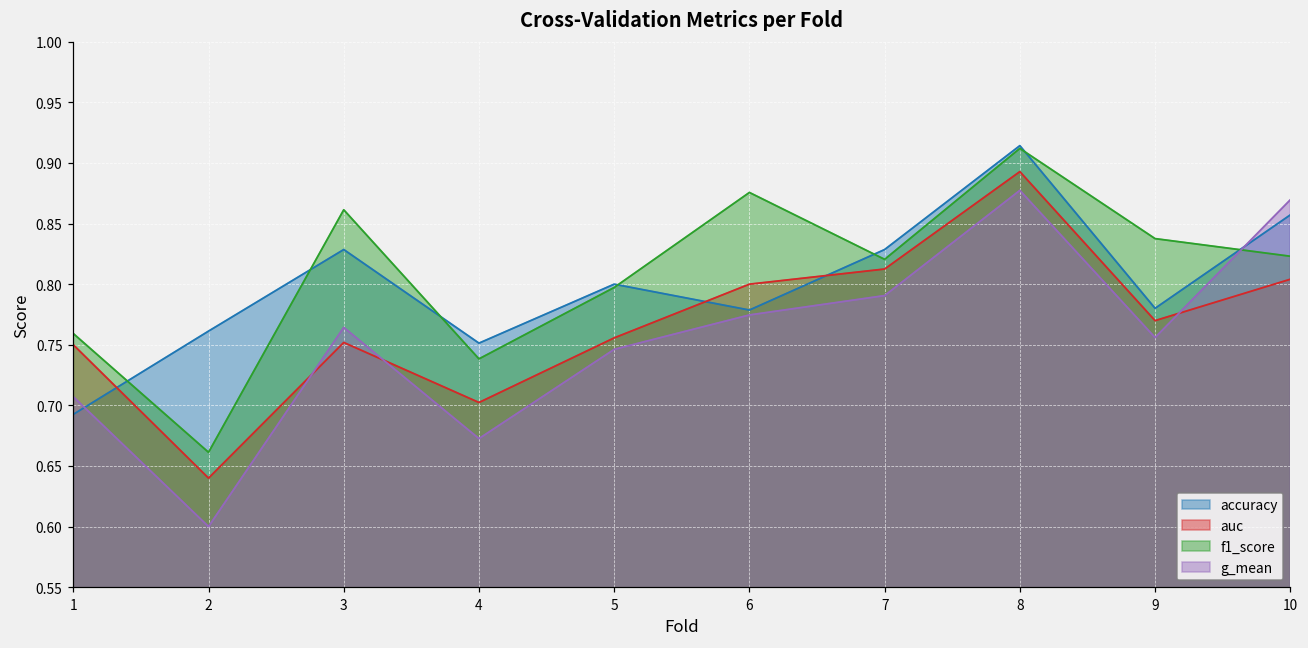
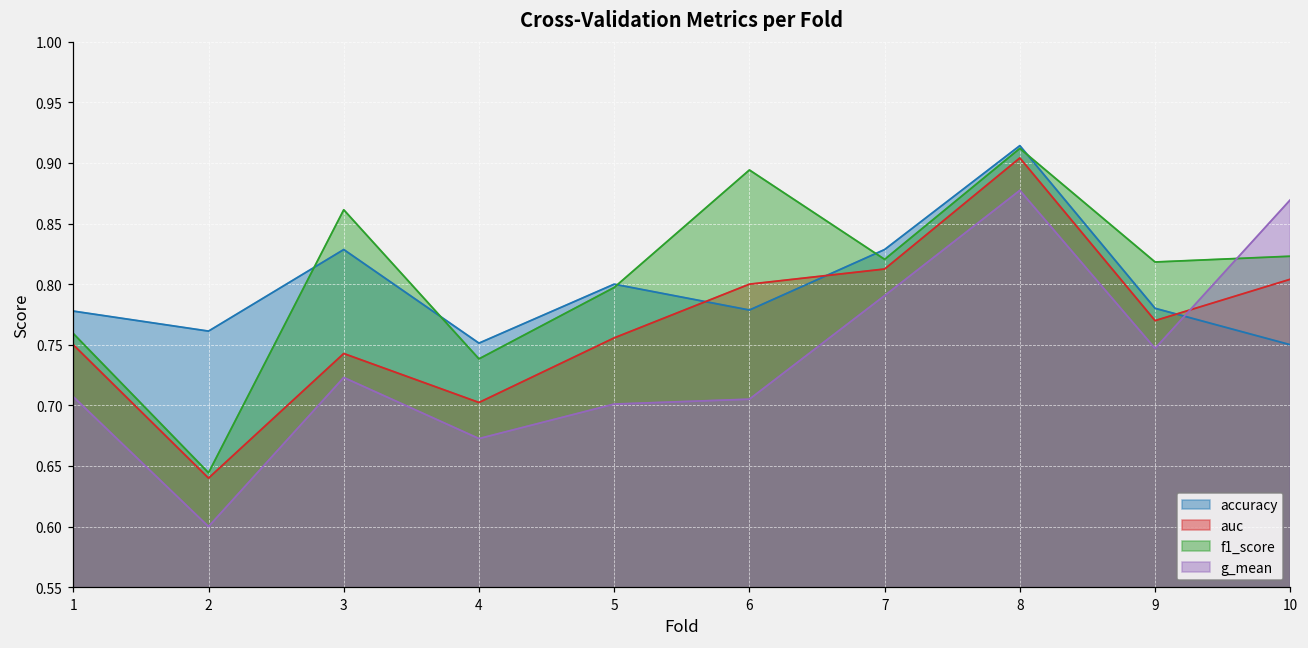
  {
    "accuracy": {
-     "1": 0.693,
+     "1": 0.778,
      "2": 0.761,
      "3": 0.829,
      "4": 0.751,
      "5": 0.800,
      "6": 0.779,
      "7": 0.829,
      "8": 0.914,
      "9": 0.780,
-     "10": 0.857
+     "10": 0.750
    },
    "auc": {
      "1": 0.750,
      "2": 0.640,
-     "3": 0.752,
+     "3": 0.743,
      "4": 0.702,
      "5": 0.756,
      "6": 0.800,
      "7": 0.813,
-     "8": 0.893,
+     "8": 0.904,
      "9": 0.770,
      "10": 0.804
    },
    "f1_score": {
      "1": 0.759,
-     "2": 0.661,
+     "2": 0.644,
      "3": 0.861,
      "4": 0.738,
      "5": 0.797,
-     "6": 0.876,
+     "6": 0.894,
      "7": 0.820,
      "8": 0.912,
-     "9": 0.838,
+     "9": 0.818,
      "10": 0.823
    },
    "g_mean": {
      "1": 0.707,
      "2": 0.600,
-     "3": 0.764,
+     "3": 0.723,
      "4": 0.673,
-     "5": 0.746,
-     "6": 0.775,
+     "5": 0.701,
+     "6": 0.705,
      "7": 0.791,
      "8": 0.877,
-     "9": 0.756,
+     "9": 0.747,
      "10": 0.870
    }
  }
